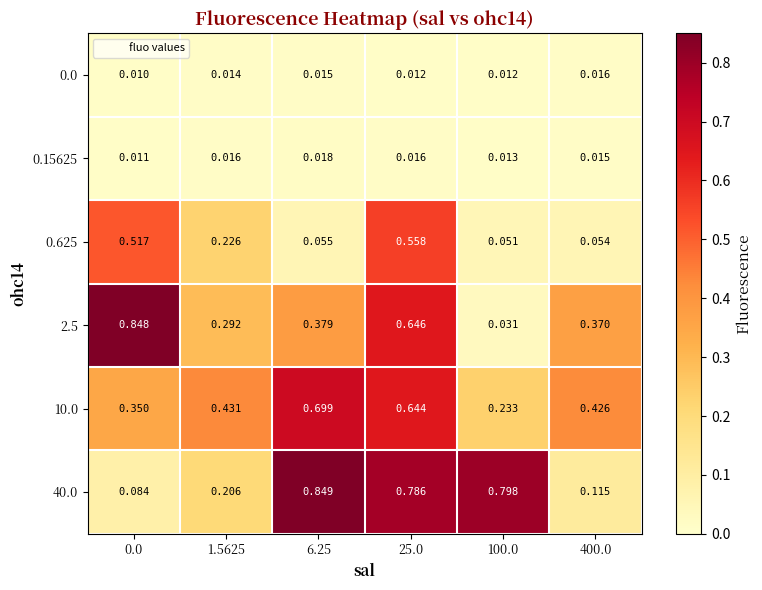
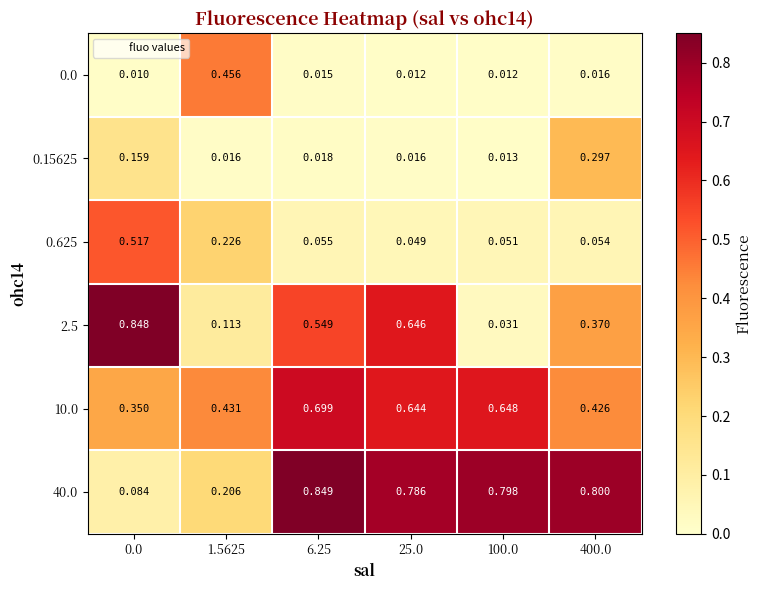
  {
    "0.0": {
      "0.0": 0.010,
-     "1.5625": 0.014,
+     "1.5625": 0.456,
      "6.25": 0.015,
      "25.0": 0.012,
      "100.0": 0.012,
      "400.0": 0.016
    },
    "0.15625": {
-     "0.0": 0.011,
+     "0.0": 0.159,
      "1.5625": 0.016,
      "6.25": 0.018,
      "25.0": 0.016,
      "100.0": 0.013,
-     "400.0": 0.015
+     "400.0": 0.297
    },
    "0.625": {
      "0.0": 0.517,
      "1.5625": 0.226,
      "6.25": 0.055,
-     "25.0": 0.558,
+     "25.0": 0.049,
      "100.0": 0.051,
      "400.0": 0.054
    },
    "2.5": {
      "0.0": 0.848,
-     "1.5625": 0.292,
-     "6.25": 0.379,
+     "1.5625": 0.113,
+     "6.25": 0.549,
      "25.0": 0.646,
      "100.0": 0.031,
      "400.0": 0.370
    },
    "10.0": {
      "0.0": 0.350,
      "1.5625": 0.431,
      "6.25": 0.699,
      "25.0": 0.644,
-     "100.0": 0.233,
+     "100.0": 0.648,
      "400.0": 0.426
    },
    "40.0": {
      "0.0": 0.084,
      "1.5625": 0.206,
      "6.25": 0.849,
      "25.0": 0.786,
      "100.0": 0.798,
-     "400.0": 0.115
+     "400.0": 0.800
    }
  }
